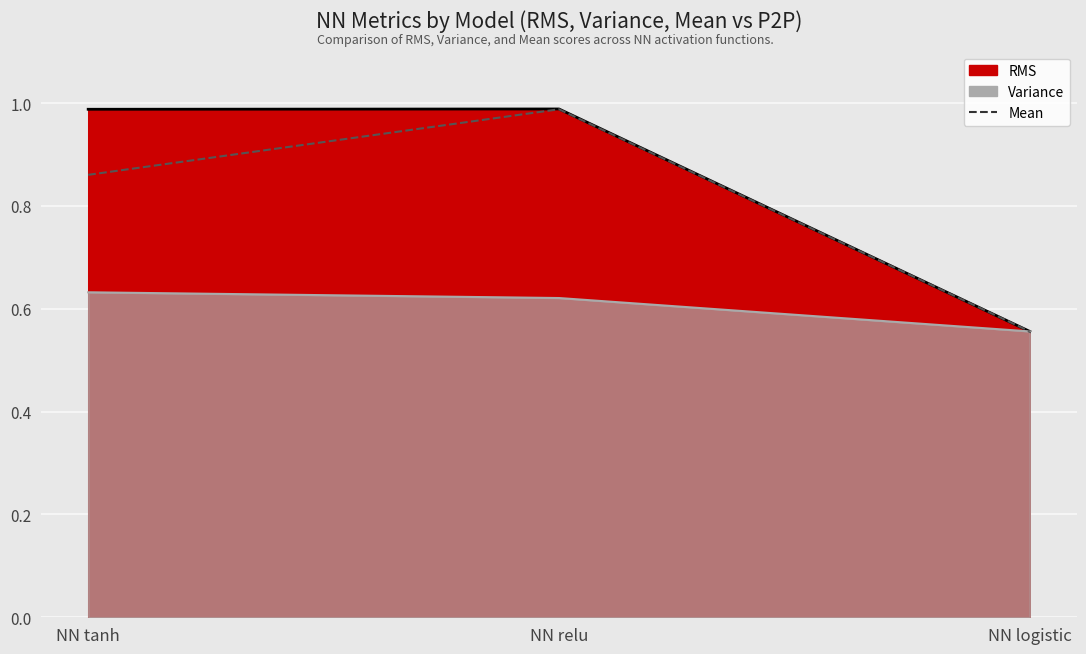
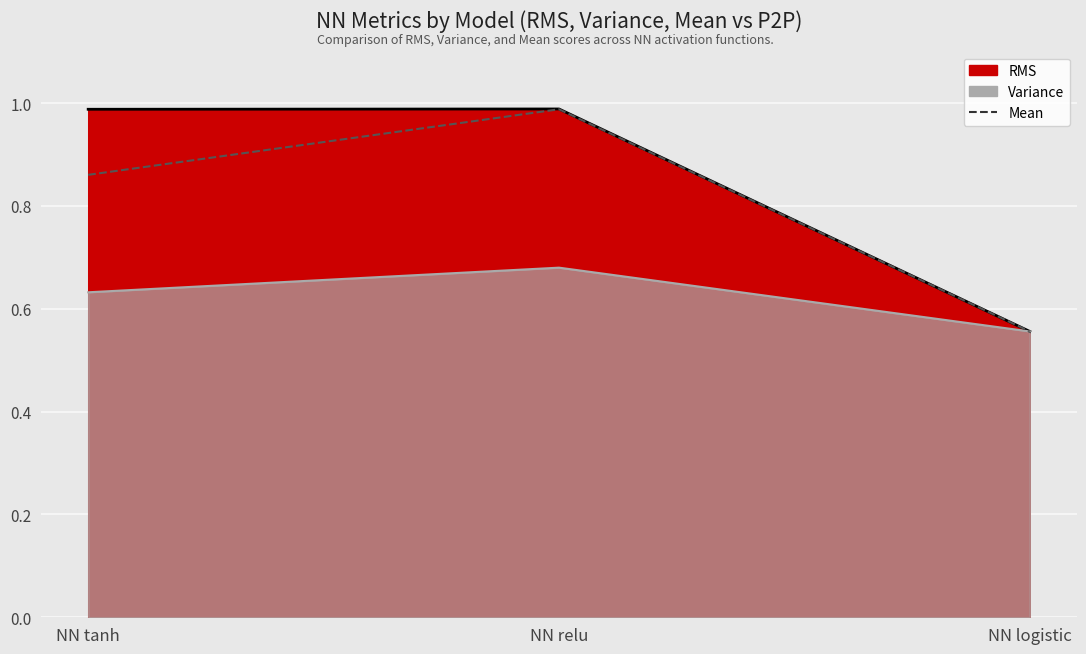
  {
    "RMS": {
      "NN tanh": 0.99
    },
    "Variance": {
      "NN tanh": 0.63,
-     "NN relu": 0.62
+     "NN relu": 0.68
    },
    "Mean": {
      "NN tanh": 0.86
    }
  }
